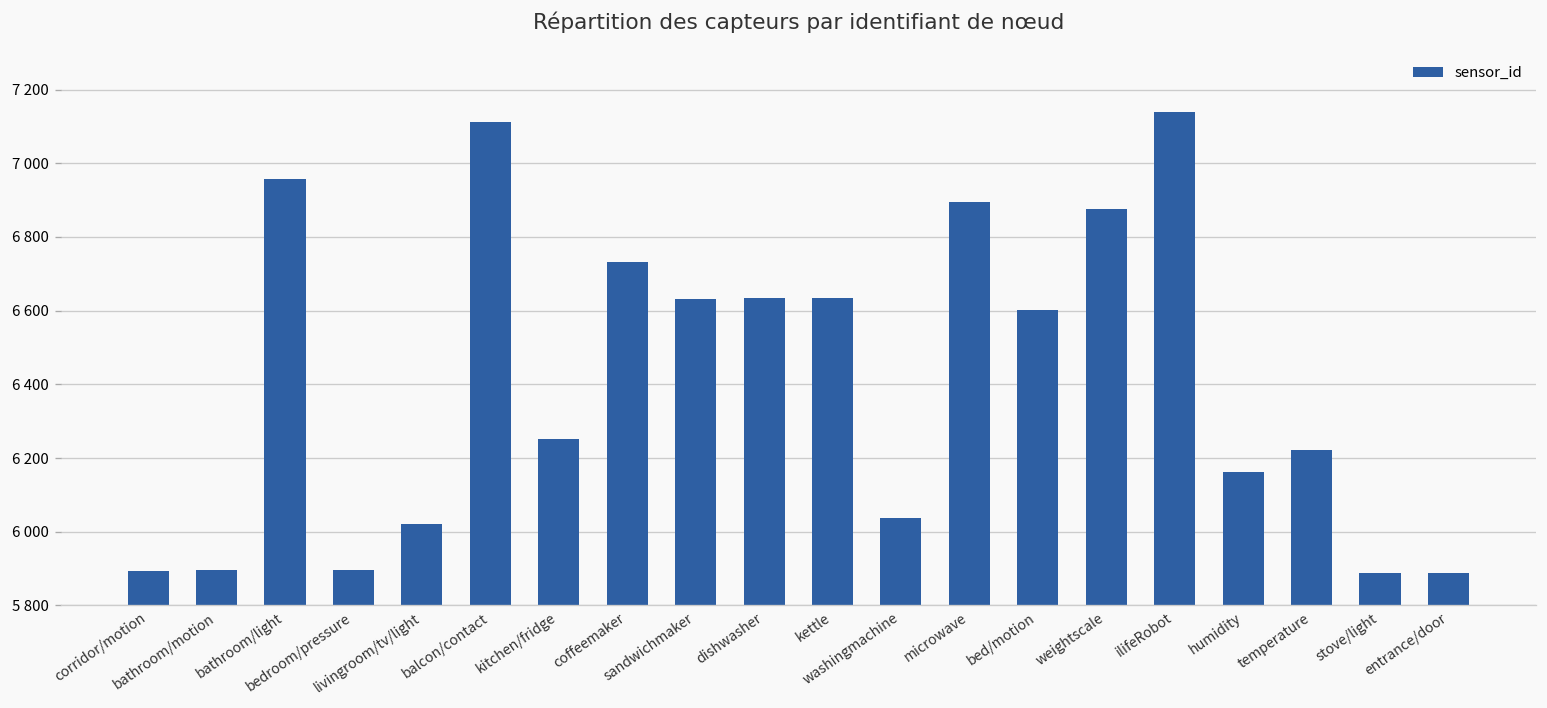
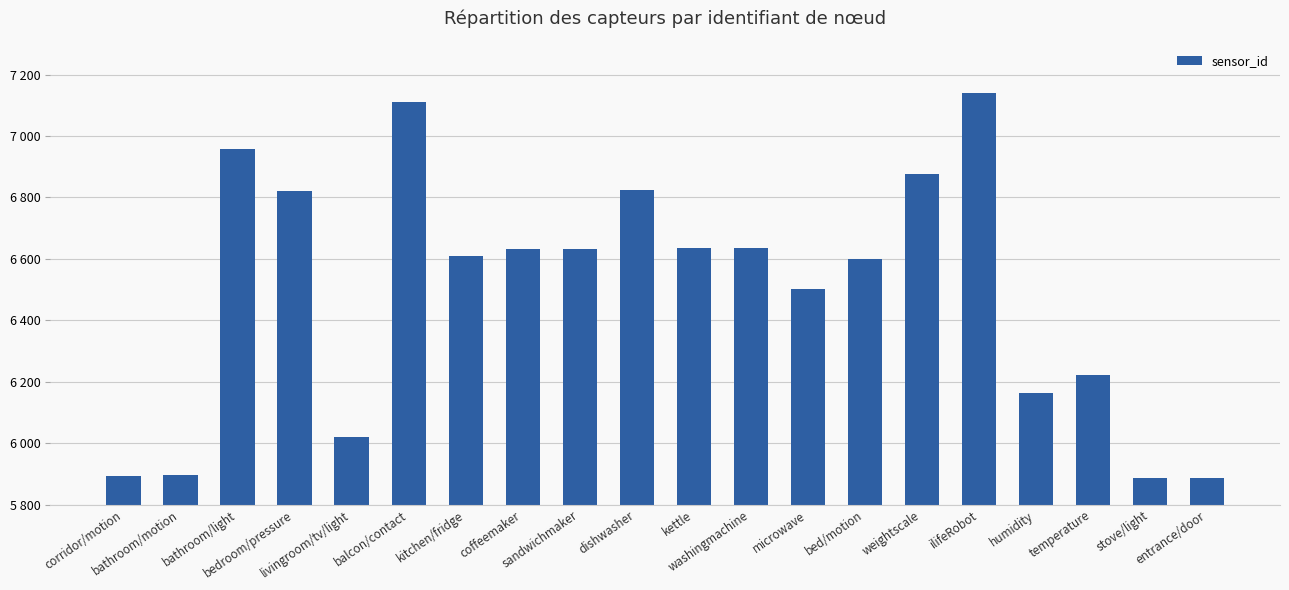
  {
    "corridor/motion": 5890,
    "bathroom/motion": 5900,
    "bathroom/light": 6960,
-   "bedroom/pressure": 5900,
+   "bedroom/pressure": 6820,
    "livingroom/tv/light": 6020,
    "balcon/contact": 7110,
-   "kitchen/fridge": 6250,
-   "coffeemaker": 6730,
+   "kitchen/fridge": 6610,
+   "coffeemaker": 6630,
    "sandwichmaker": 6630,
-   "dishwasher": 6630,
+   "dishwasher": 6820,
    "kettle": 6640,
-   "washingmachine": 6040,
-   "microwave": 6900,
+   "washingmachine": 6640,
+   "microwave": 6500,
    "bed/motion": 6600,
    "weightscale": 6880,
    "ilifeRobot": 7140,
    "humidity": 6160,
    "temperature": 6220,
    "stove/light": 5890,
    "entrance/door": 5890
  }
